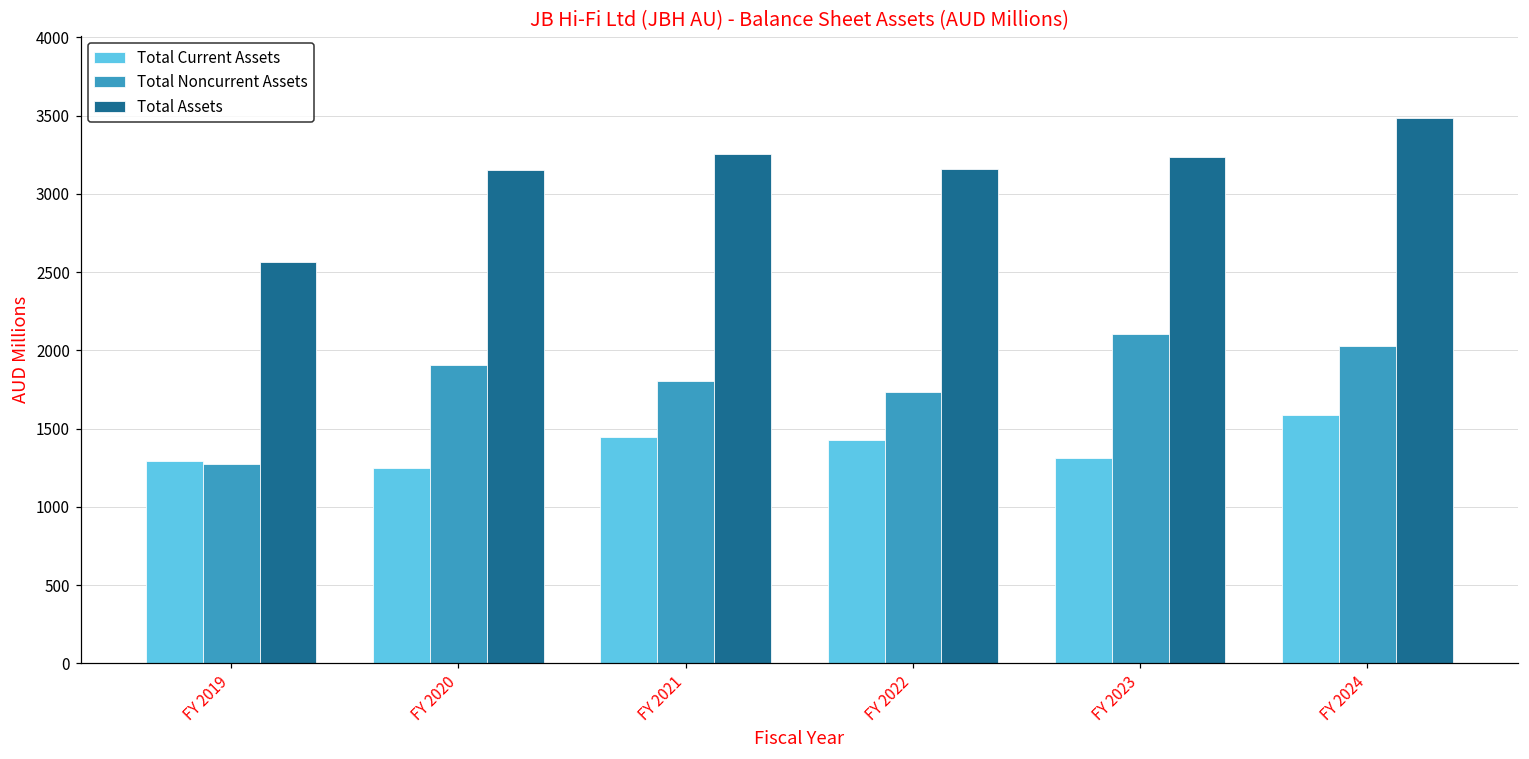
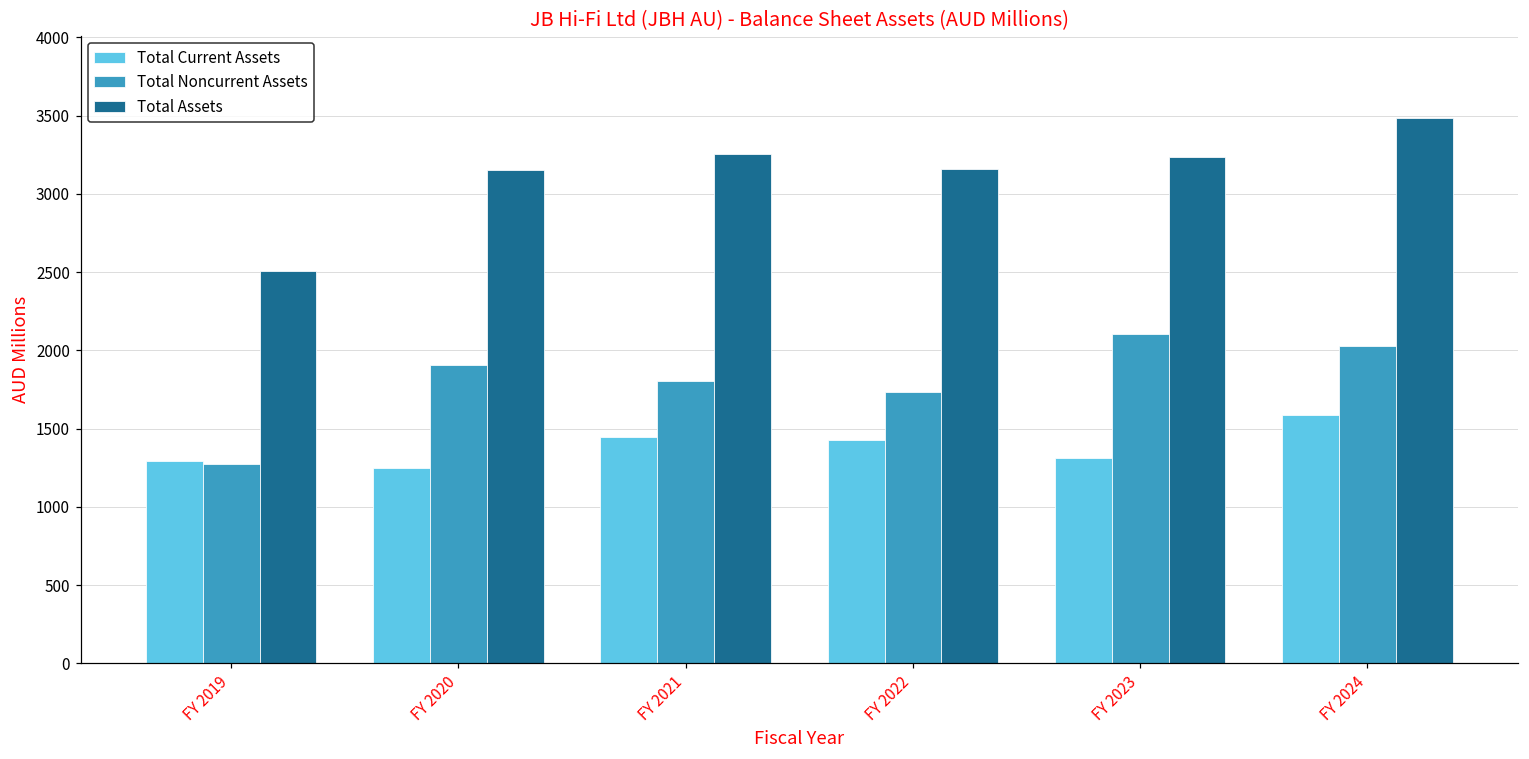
  {
    "Total Current Assets": {
      "FY 2019": 1290,
      "FY 2020": 1250,
      "FY 2021": 1450,
      "FY 2022": 1420,
      "FY 2023": 1310,
      "FY 2024": 1590
    },
    "Total Noncurrent Assets": {
      "FY 2019": 1270,
      "FY 2020": 1910,
      "FY 2021": 1810,
      "FY 2022": 1740,
      "FY 2023": 2110,
      "FY 2024": 2030
    },
    "Total Assets": {
-     "FY 2019": 2570,
+     "FY 2019": 2510,
      "FY 2020": 3150,
      "FY 2021": 3260,
      "FY 2022": 3160,
      "FY 2023": 3230,
      "FY 2024": 3490
    }
  }
